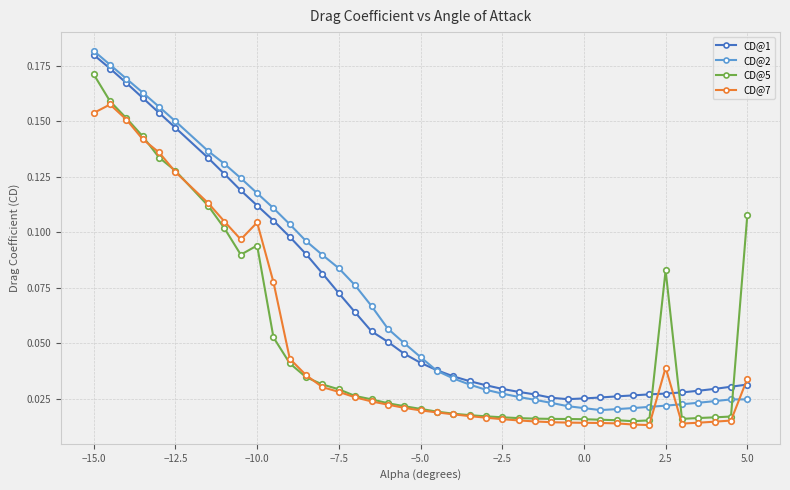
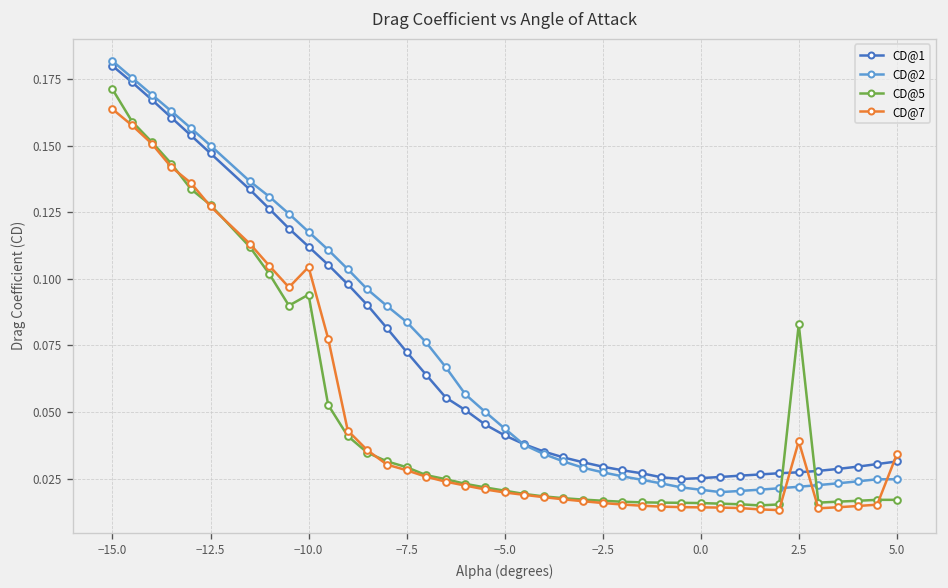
  {
    "CD@5": {
      "−15.0": 0.171,
      "−10.0": 0.094,
      "−7.5": 0.029,
      "0.0": 0.016,
      "2.5": 0.083,
-     "5.0": 0.108
+     "5.0": 0.017
    },
    "CD@7": {
-     "−15.0": 0.154,
+     "−15.0": 0.164,
      "−10.0": 0.104,
      "−7.5": 0.028,
      "0.0": 0.014,
      "2.5": 0.039,
      "5.0": 0.034
    }
  }
